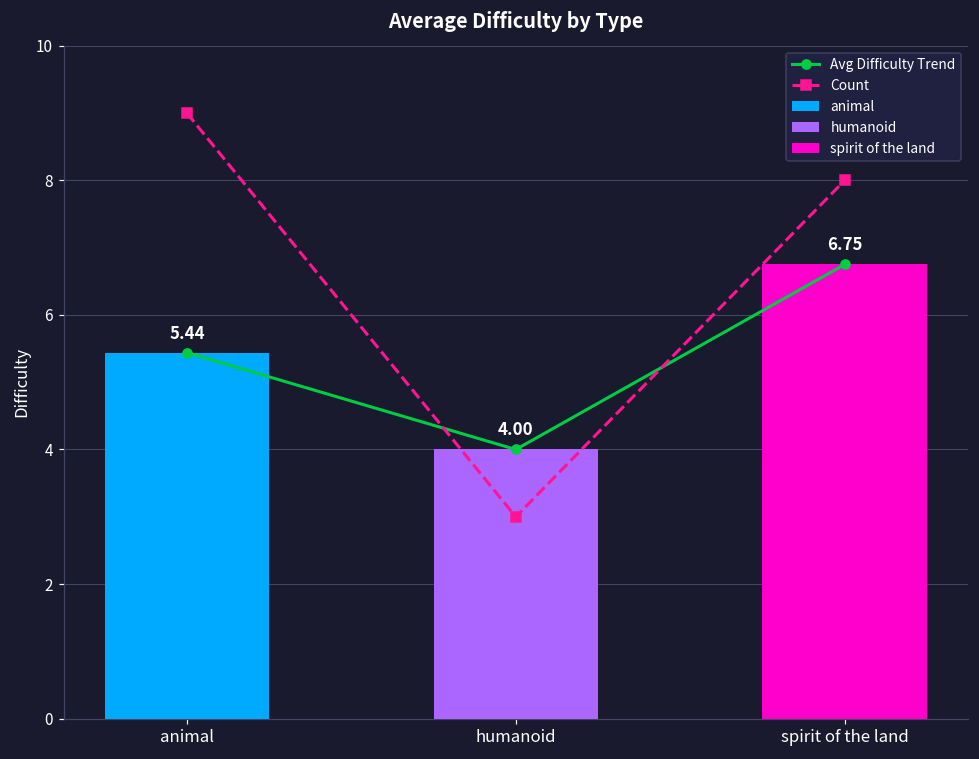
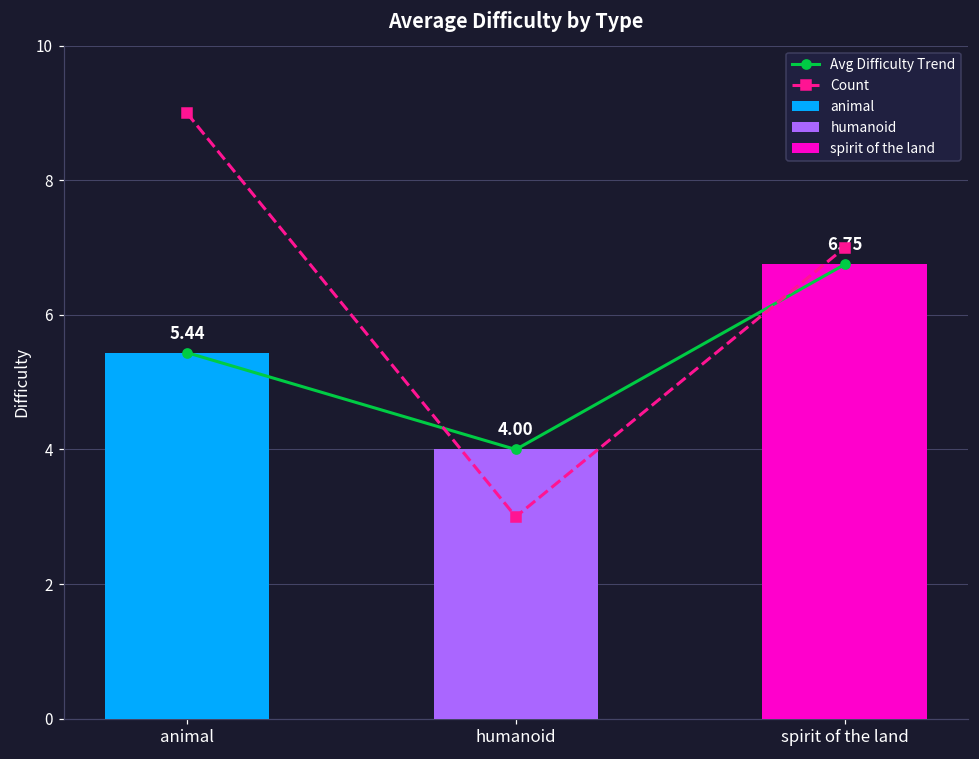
  {
    "Count": {
      "animal": 9,
      "humanoid": 3,
-     "spirit of the land": 8
+     "spirit of the land": 7
    }
  }
